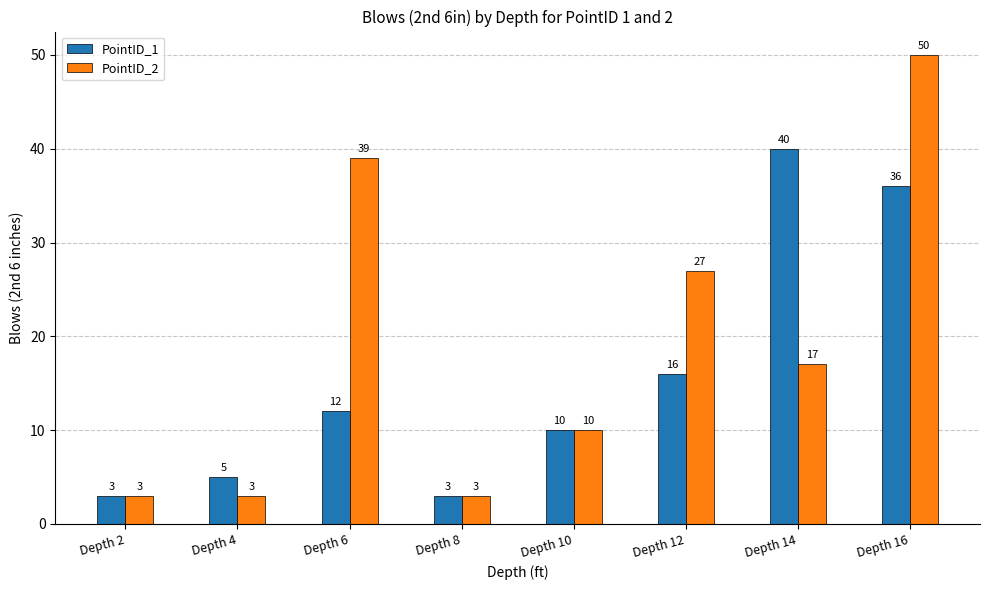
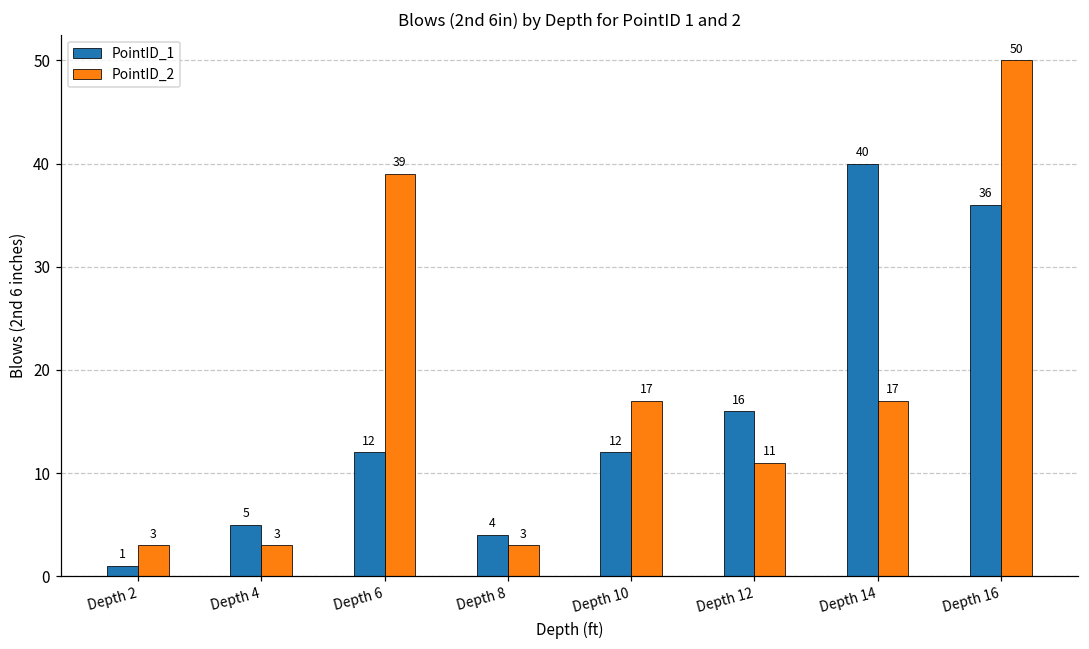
  {
    "PointID_1": {
-     "Depth 2": 3,
+     "Depth 2": 1,
      "Depth 4": 5,
      "Depth 6": 12,
-     "Depth 8": 3,
-     "Depth 10": 10,
+     "Depth 8": 4,
+     "Depth 10": 12,
      "Depth 12": 16,
      "Depth 14": 40,
      "Depth 16": 36
    },
    "PointID_2": {
      "Depth 2": 3,
      "Depth 4": 3,
      "Depth 6": 39,
      "Depth 8": 3,
-     "Depth 10": 10,
-     "Depth 12": 27,
+     "Depth 10": 17,
+     "Depth 12": 11,
      "Depth 14": 17,
      "Depth 16": 50
    }
  }
